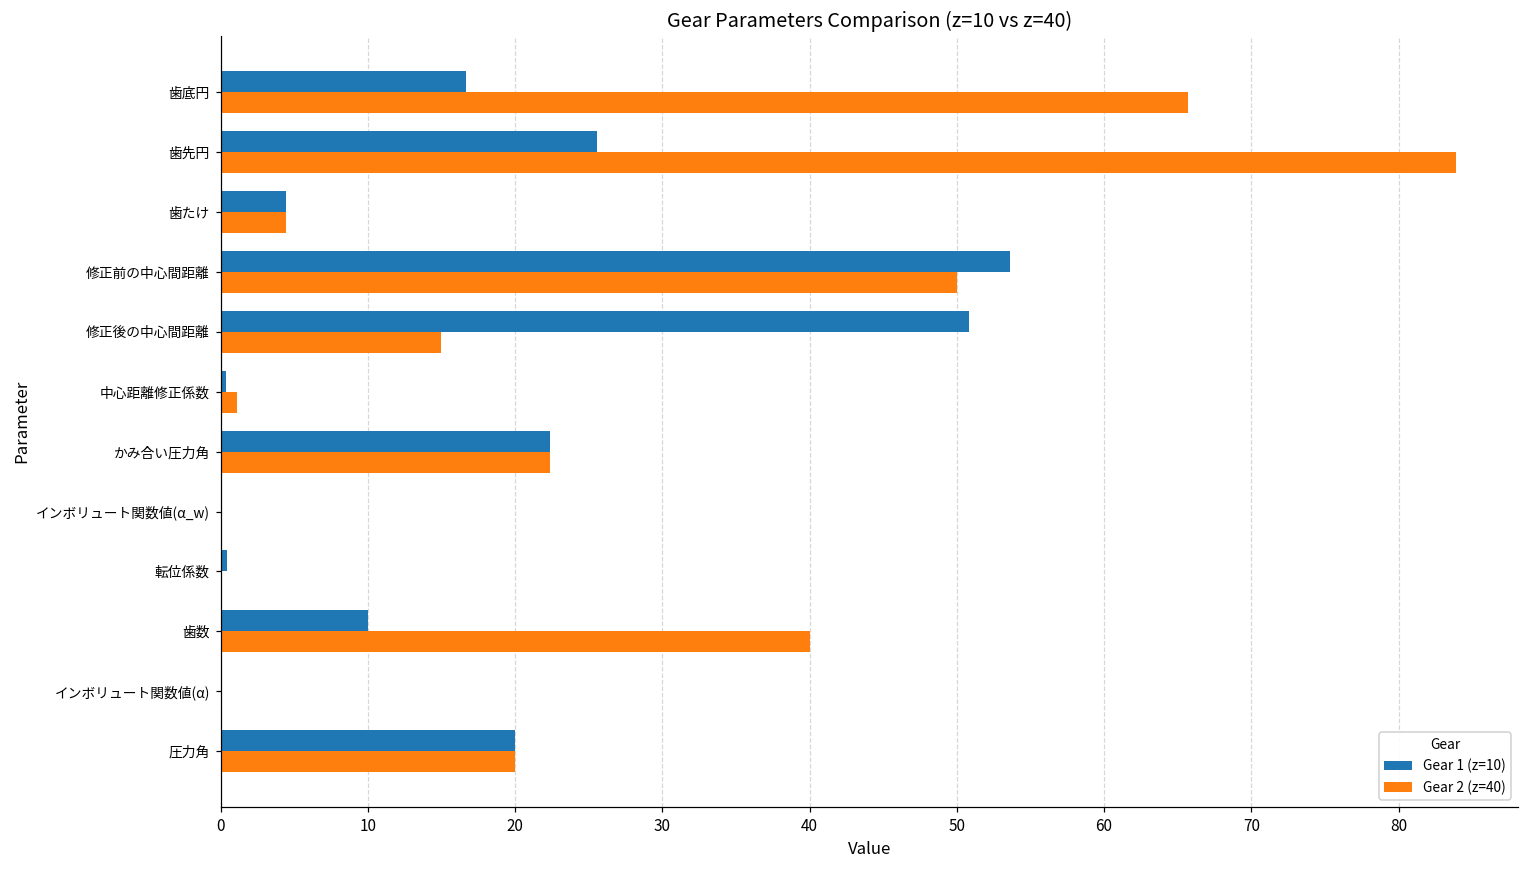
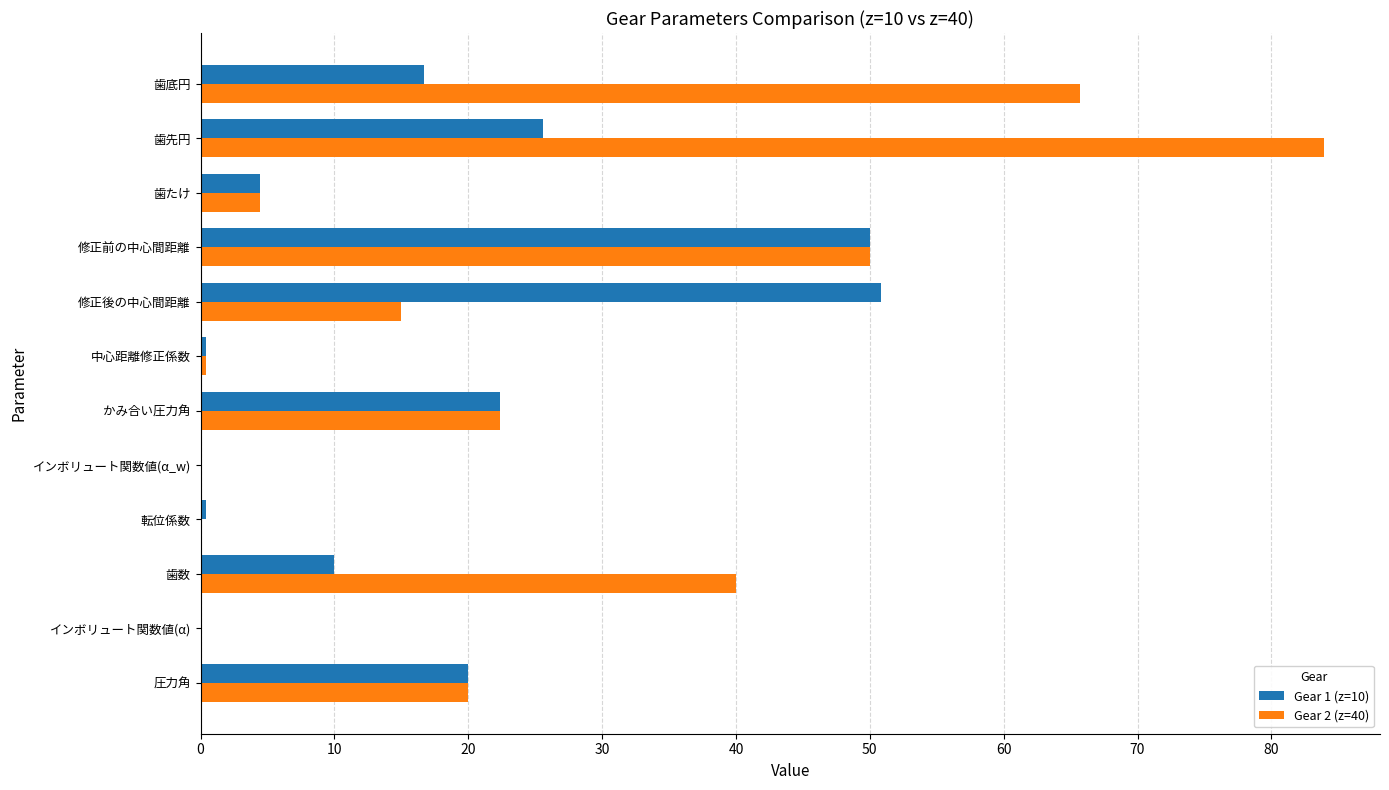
  {
    "Gear 1 (z=10)": {
      "歯底円": 16.7,
      "歯先円": 25.6,
      "歯たけ": 4.5,
-     "修正前の中心間距離": 53.6,
+     "修正前の中心間距離": 50.0,
      "修正後の中心間距離": 50.8,
      "中心距離修正係数": 0.4,
      "かみ合い圧力角": 22.3,
      "転位係数": 0.4,
      "歯数": 10.0,
      "圧力角": 20.0
    },
    "Gear 2 (z=40)": {
      "歯底円": 65.7,
      "歯先円": 83.9,
      "歯たけ": 4.5,
      "修正前の中心間距離": 50.0,
      "修正後の中心間距離": 14.9,
-     "中心距離修正係数": 1.1,
+     "中心距離修正係数": 0.4,
      "かみ合い圧力角": 22.3,
      "転位係数": 0.0,
      "歯数": 40.0,
      "圧力角": 20.0
    }
  }
